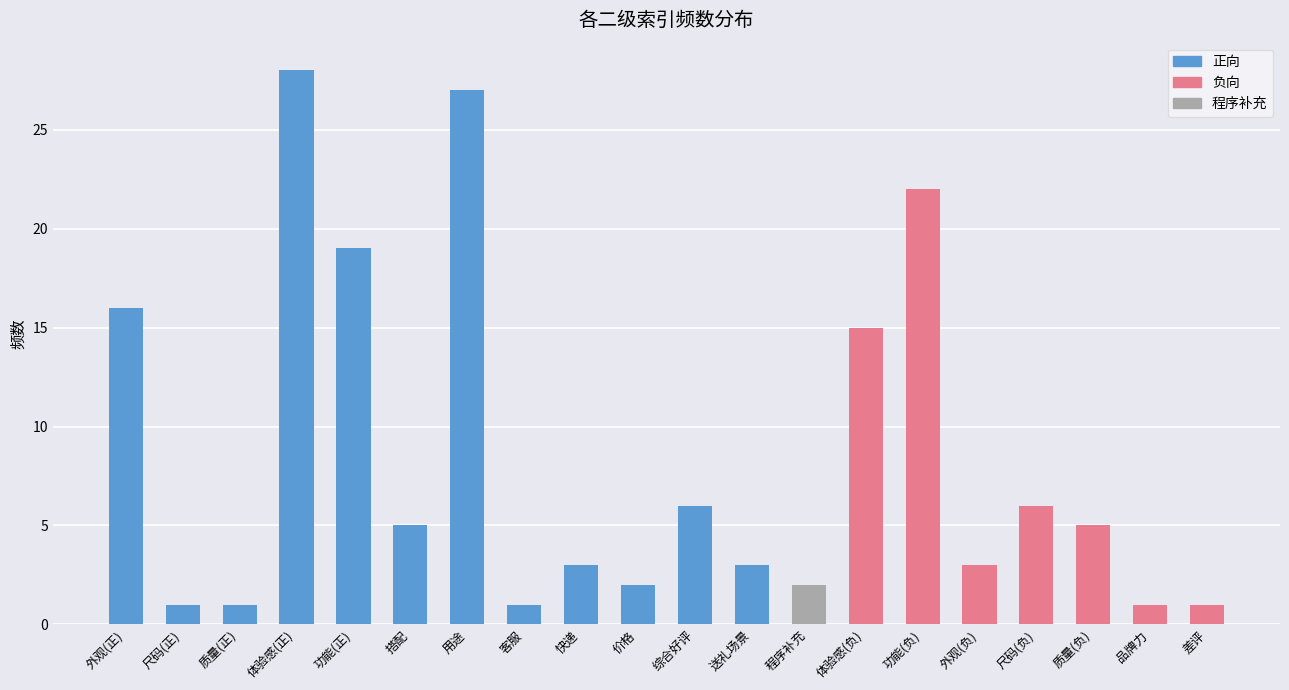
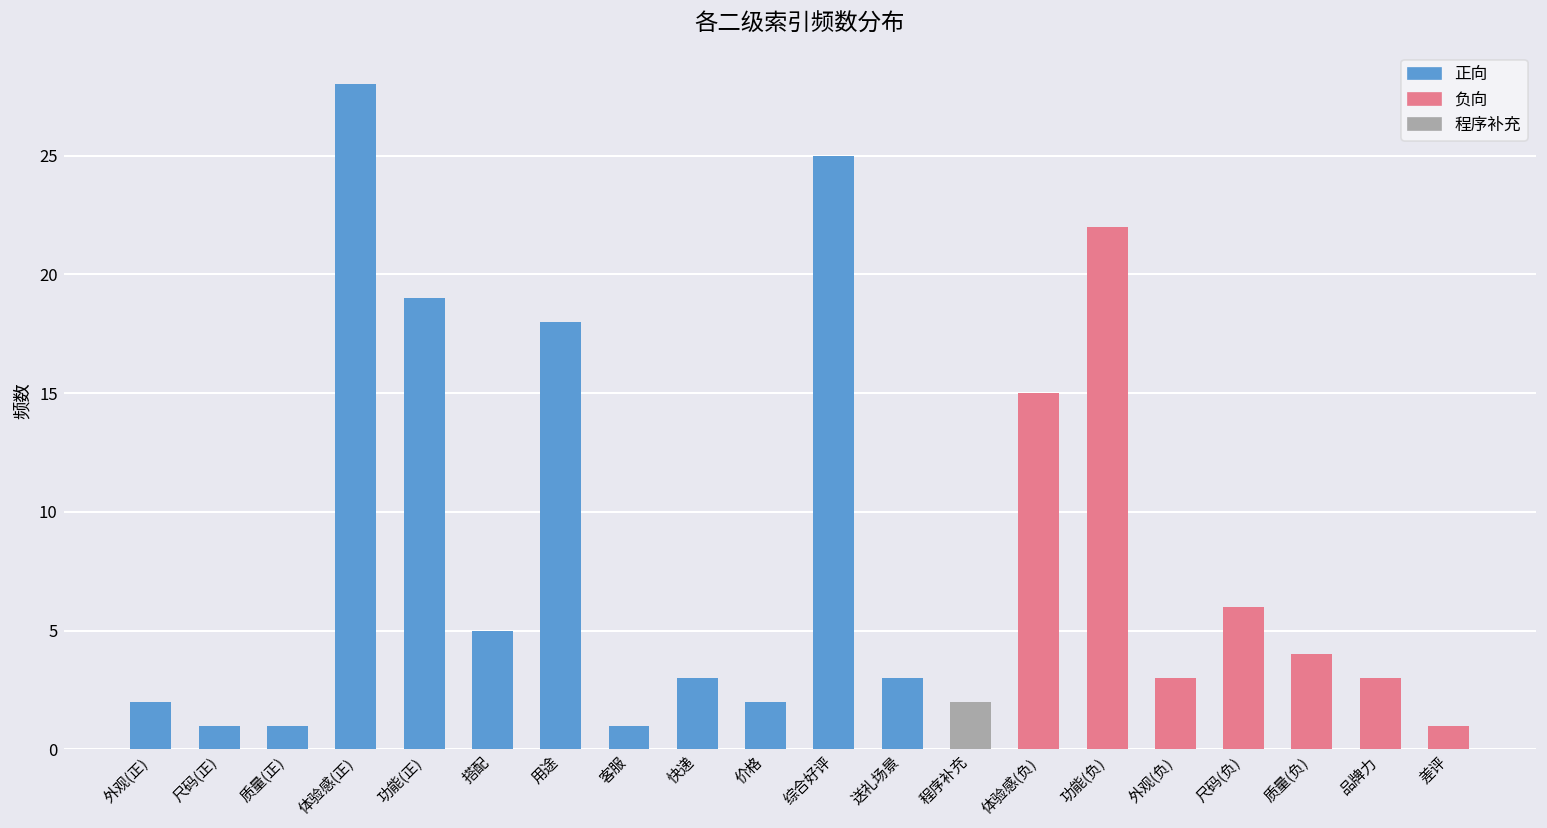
  {
-   "外观(正)": 16,
+   "外观(正)": 2,
    "尺码(正)": 1,
    "质量(正)": 1,
    "体验感(正)": 28,
    "功能(正)": 19,
    "搭配": 5,
-   "用途": 27,
+   "用途": 18,
    "客服": 1,
    "快递": 3,
    "价格": 2,
-   "综合好评": 6,
+   "综合好评": 25,
    "送礼场景": 3,
    "程序补充": 2,
    "体验感(负)": 15,
    "功能(负)": 22,
    "外观(负)": 3,
    "尺码(负)": 6,
-   "质量(负)": 5,
-   "品牌力": 1,
+   "质量(负)": 4,
+   "品牌力": 3,
    "差评": 1
  }
